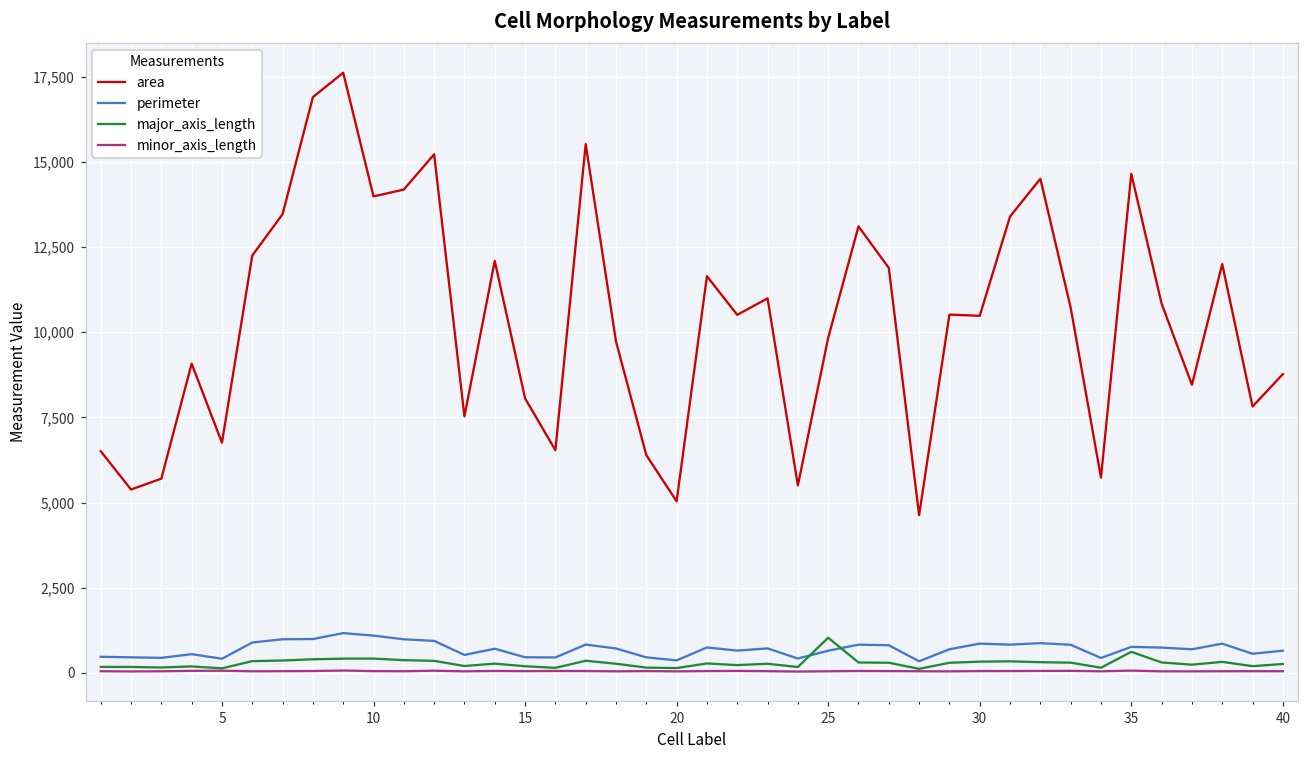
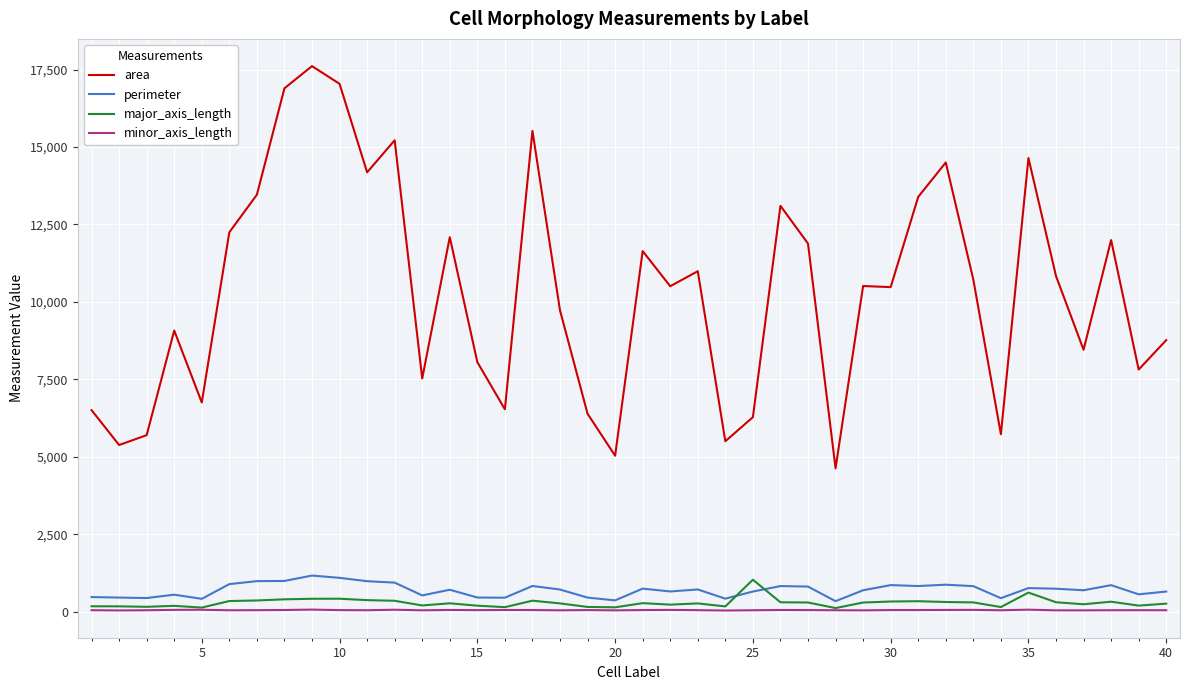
  {
    "area": {
      "5": "6,800",
-     "10": "14,000",
+     "10": "17,000",
      "15": "8,100",
      "20": "5,000",
-     "25": "9,800",
+     "25": "6,300",
      "30": "10,500",
      "35": "14,600",
      "40": "8,800"
    },
    "perimeter": {
      "5": "400",
      "10": "1,100",
      "15": "500",
      "20": "400",
      "25": "700",
      "30": "900",
      "35": "800",
      "40": "700"
    },
    "major_axis_length": {
      "10": "400",
      "15": "200",
      "20": "100",
      "25": "1,000",
      "30": "300",
      "35": "600",
      "40": "300"
    },
    "minor_axis_length": {
      "10": "100",
      "15": "100",
      "20": "0",
      "25": "0",
      "30": "100",
      "35": "100",
      "40": "100"
    }
  }
